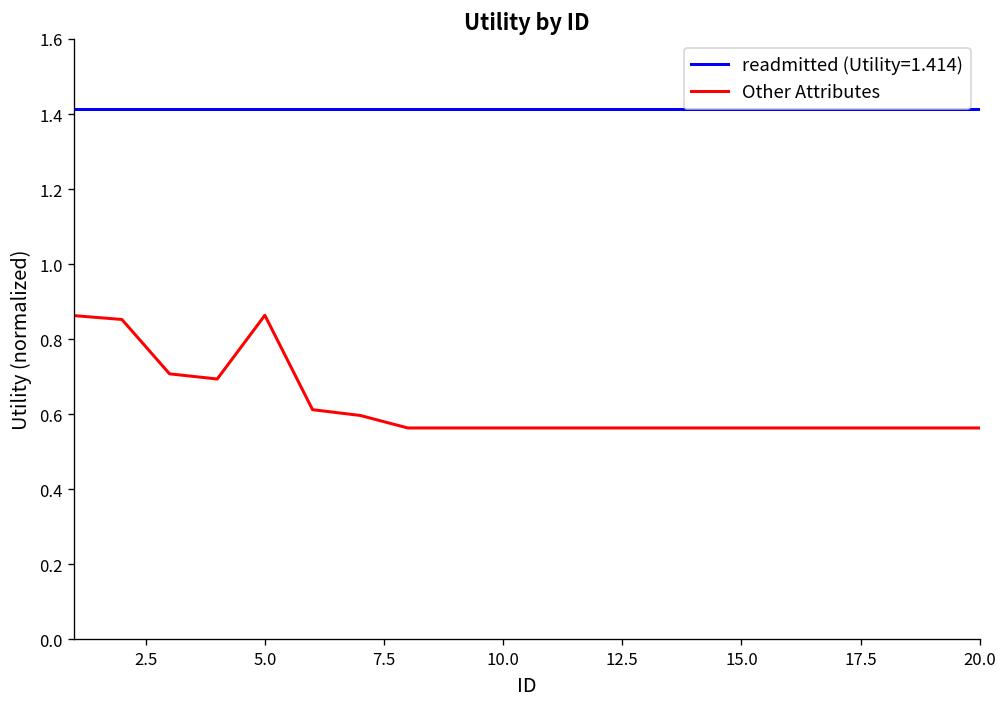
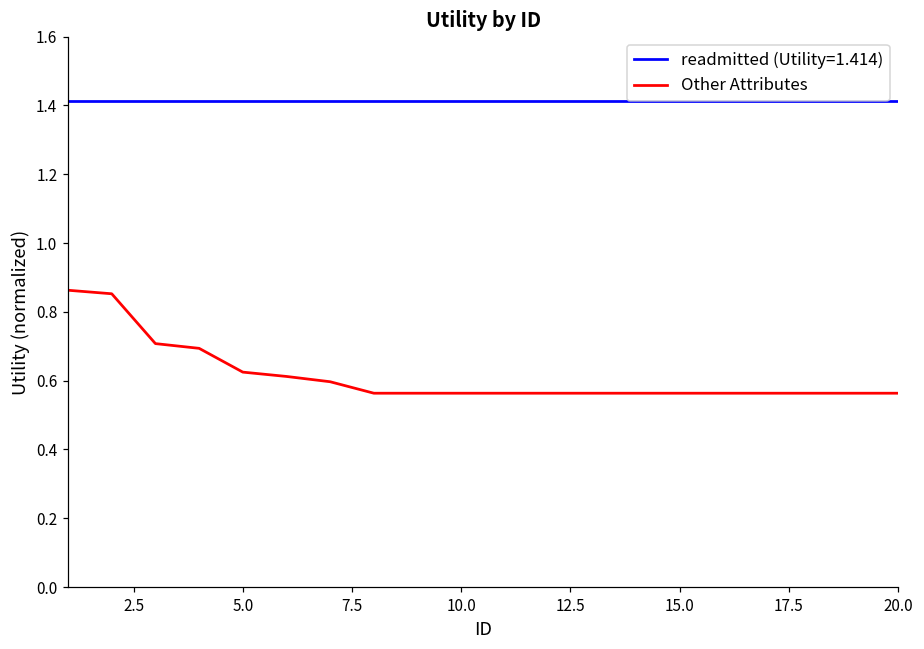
  {
    "readmitted (Utility=1.414)": {
      "5.0": 1.41,
      "10.0": 1.41,
      "20.0": 1.41
    },
    "Other Attributes": {
-     "5.0": 0.86,
+     "5.0": 0.62,
      "10.0": 0.56,
      "15.0": 0.56,
      "20.0": 0.56
    }
  }
